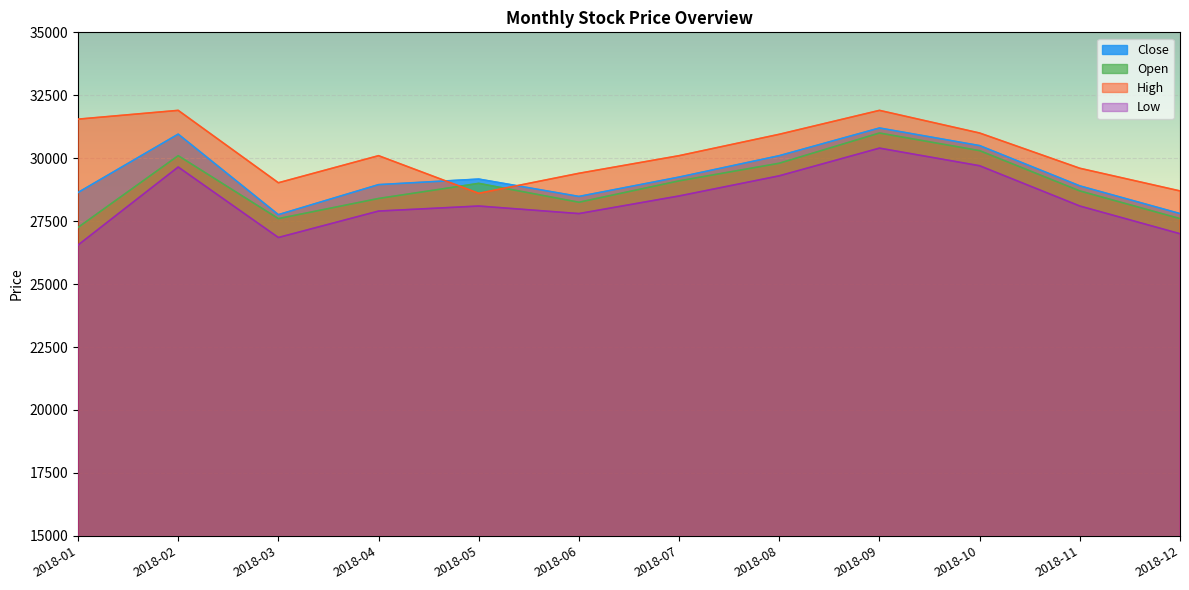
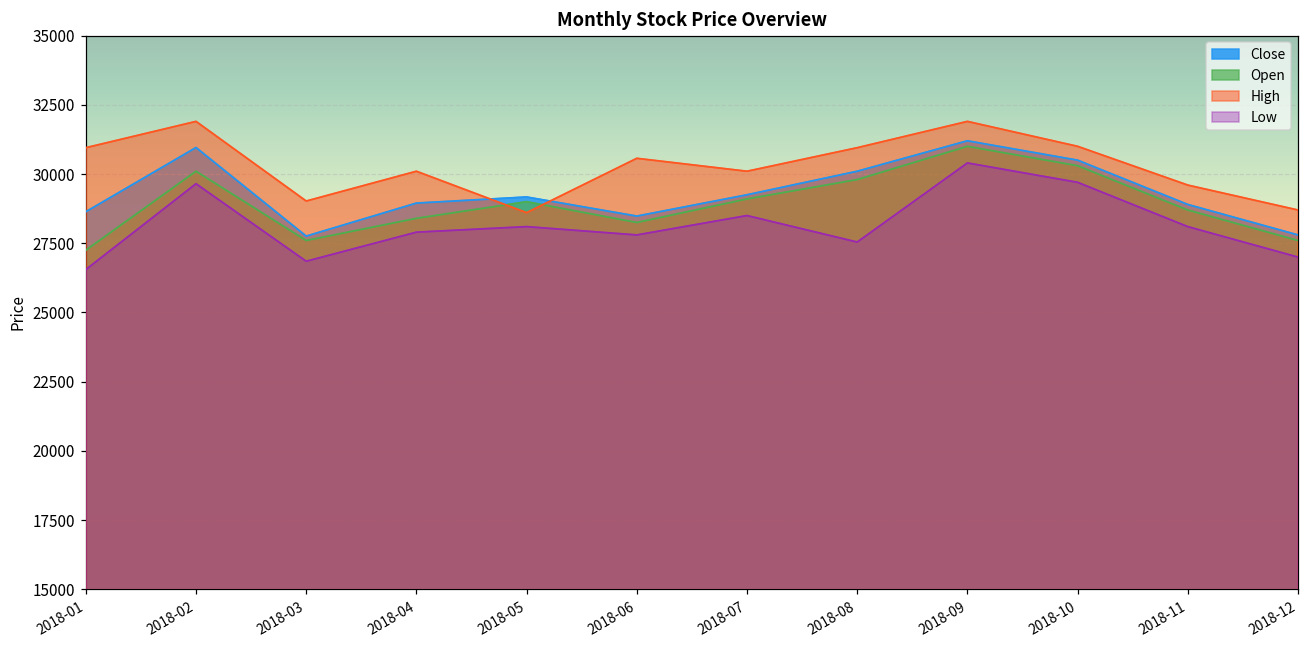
  {
    "Close": {
      "2018-01": 28600,
      "2018-02": 31000,
      "2018-03": 27800,
      "2018-04": 29000,
      "2018-05": 29200,
      "2018-06": 28500,
      "2018-07": 29300,
      "2018-08": 30100,
      "2018-09": 31200,
      "2018-10": 30500,
      "2018-11": 28900,
      "2018-12": 27800
    },
    "Open": {
      "2018-01": 27300,
      "2018-02": 30100,
      "2018-03": 27600,
      "2018-04": 28400,
      "2018-05": 29000,
      "2018-06": 28300,
      "2018-07": 29100,
      "2018-08": 29800,
      "2018-09": 31000,
      "2018-10": 30300,
      "2018-11": 28700,
      "2018-12": 27600
    },
    "High": {
-     "2018-01": 31600,
+     "2018-01": 31000,
      "2018-02": 31900,
      "2018-03": 29000,
      "2018-04": 30100,
      "2018-05": 28600,
-     "2018-06": 29400,
+     "2018-06": 30600,
      "2018-07": 30100,
      "2018-08": 31000,
      "2018-09": 31900,
      "2018-10": 31000,
      "2018-11": 29600,
      "2018-12": 28700
    },
    "Low": {
      "2018-01": 26600,
      "2018-02": 29700,
      "2018-03": 26900,
      "2018-04": 27900,
      "2018-05": 28100,
      "2018-06": 27800,
      "2018-07": 28500,
-     "2018-08": 29300,
+     "2018-08": 27500,
      "2018-09": 30400,
      "2018-10": 29700,
      "2018-11": 28100,
      "2018-12": 27000
    }
  }
